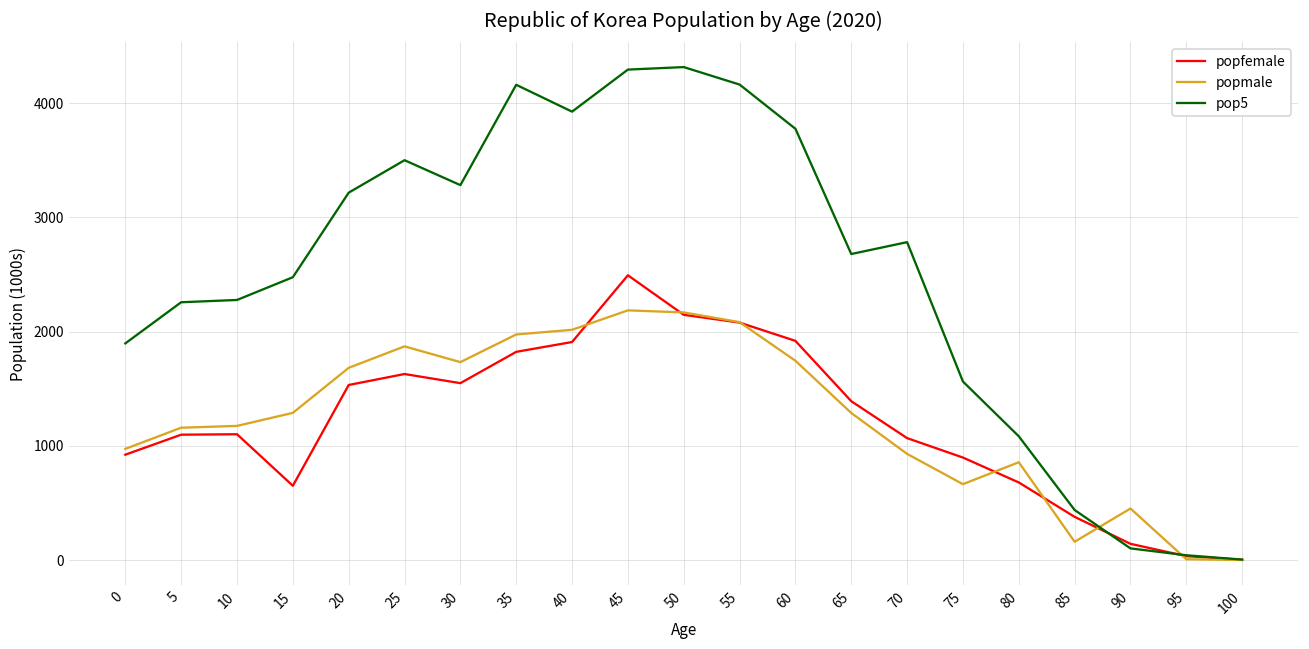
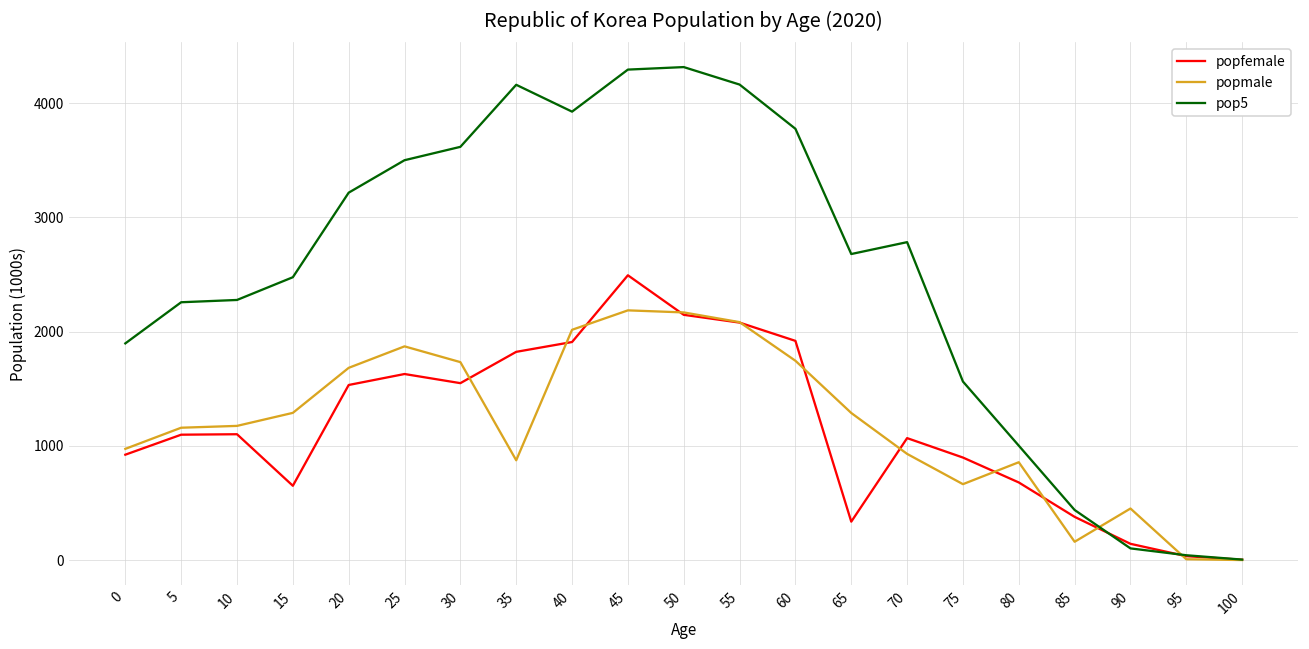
  {
    "popfemale": {
      "0": 920,
      "5": 1100,
      "10": 1100,
      "15": 650,
      "20": 1530,
      "25": 1630,
      "30": 1550,
      "35": 1820,
      "40": 1910,
      "45": 2490,
      "60": 1920,
-     "65": 1390,
+     "65": 340,
      "70": 1070,
      "75": 900,
      "80": 680,
      "85": 380,
      "90": 140
    },
    "popmale": {
      "0": 970,
      "5": 1160,
      "10": 1180,
      "15": 1290,
      "20": 1680,
      "25": 1870,
      "30": 1730,
-     "35": 1980,
+     "35": 870,
      "40": 2020,
      "45": 2190,
      "60": 1750,
      "65": 1290,
      "70": 930,
      "75": 670,
      "80": 860,
      "85": 160,
      "90": 450,
      "95": 10
    },
    "pop5": {
      "0": 1900,
      "5": 2260,
      "10": 2280,
      "15": 2480,
      "20": 3220,
      "25": 3500,
-     "30": 3280,
+     "30": 3620,
      "35": 4160,
      "40": 3930,
      "45": 4290,
      "50": 4320,
      "55": 4160,
      "60": 3780,
      "65": 2680,
      "70": 2780,
      "75": 1560,
-     "80": 1080,
+     "80": 1000,
      "85": 440,
      "90": 100
    }
  }
